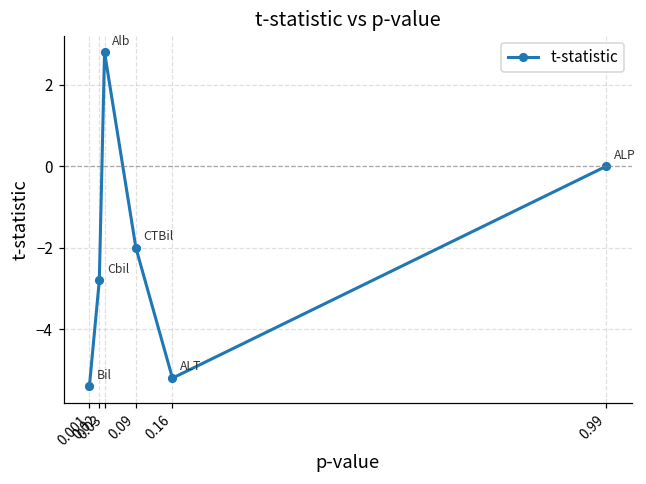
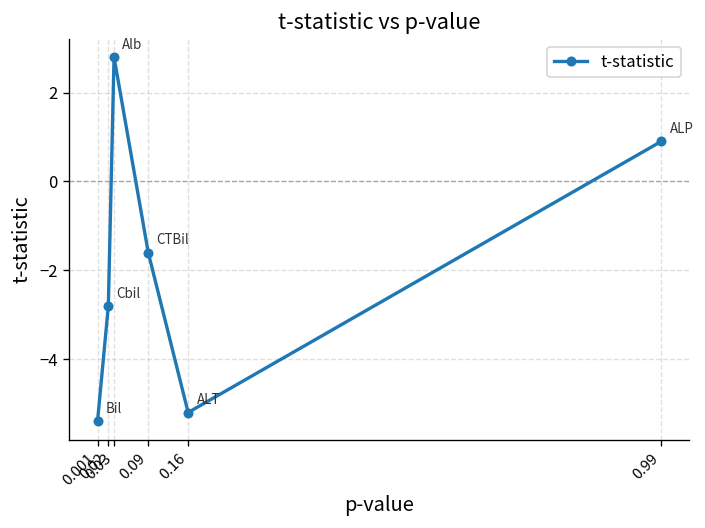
  {
    "0.001": -5.4,
    "0.02": -2.8,
    "0.03": 2.8,
-   "0.09": -2.0,
+   "0.09": -1.6,
    "0.16": -5.2,
-   "0.99": 0.0
+   "0.99": 0.9
  }
